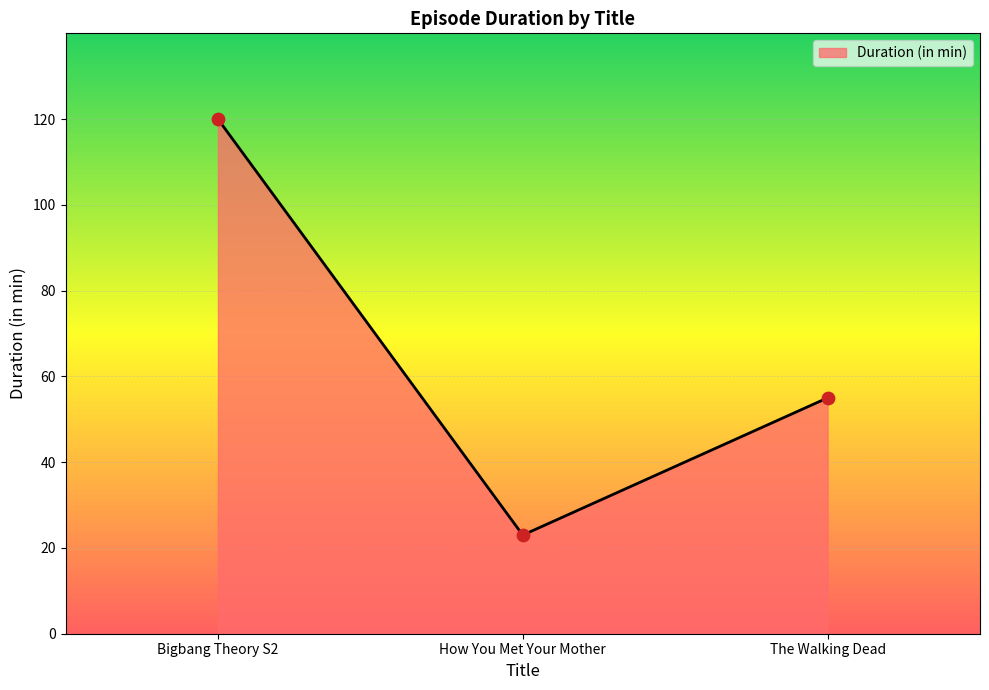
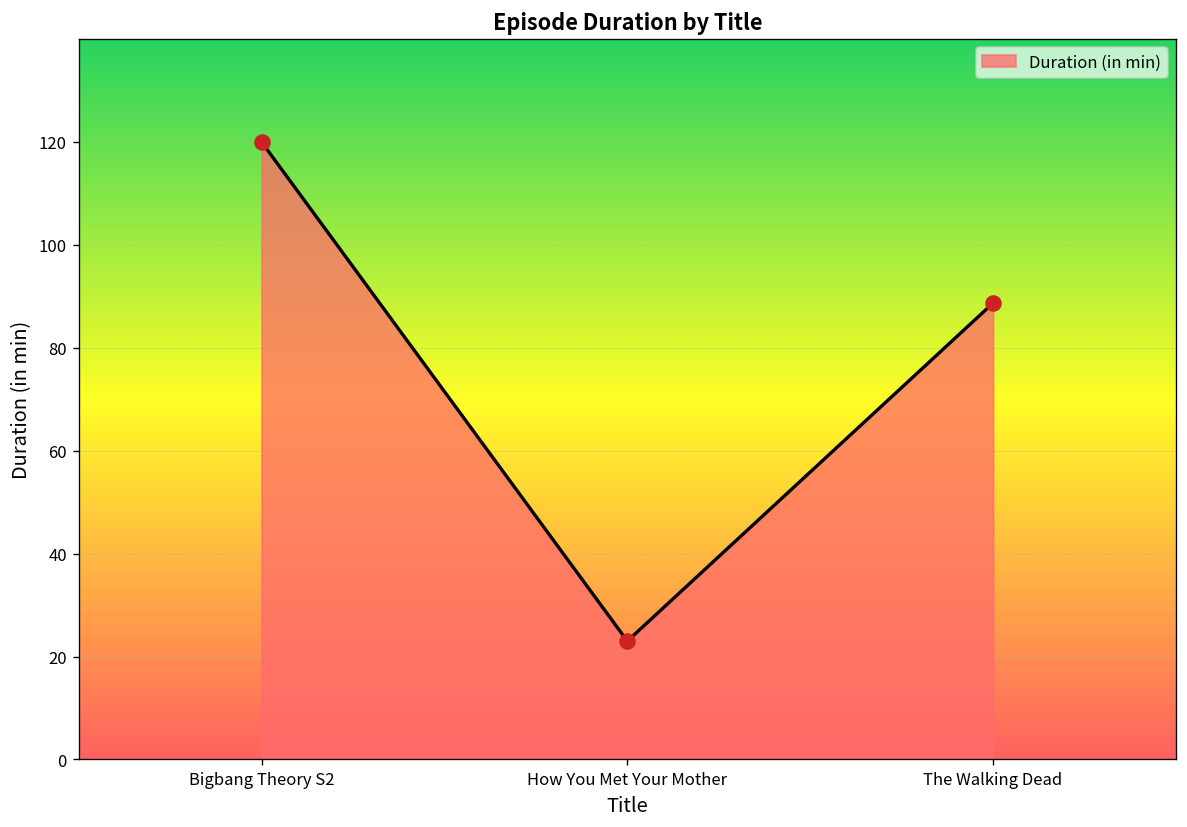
  {
    "Bigbang Theory S2": 120,
    "How You Met Your Mother": 23,
-   "The Walking Dead": 55
+   "The Walking Dead": 89
  }
